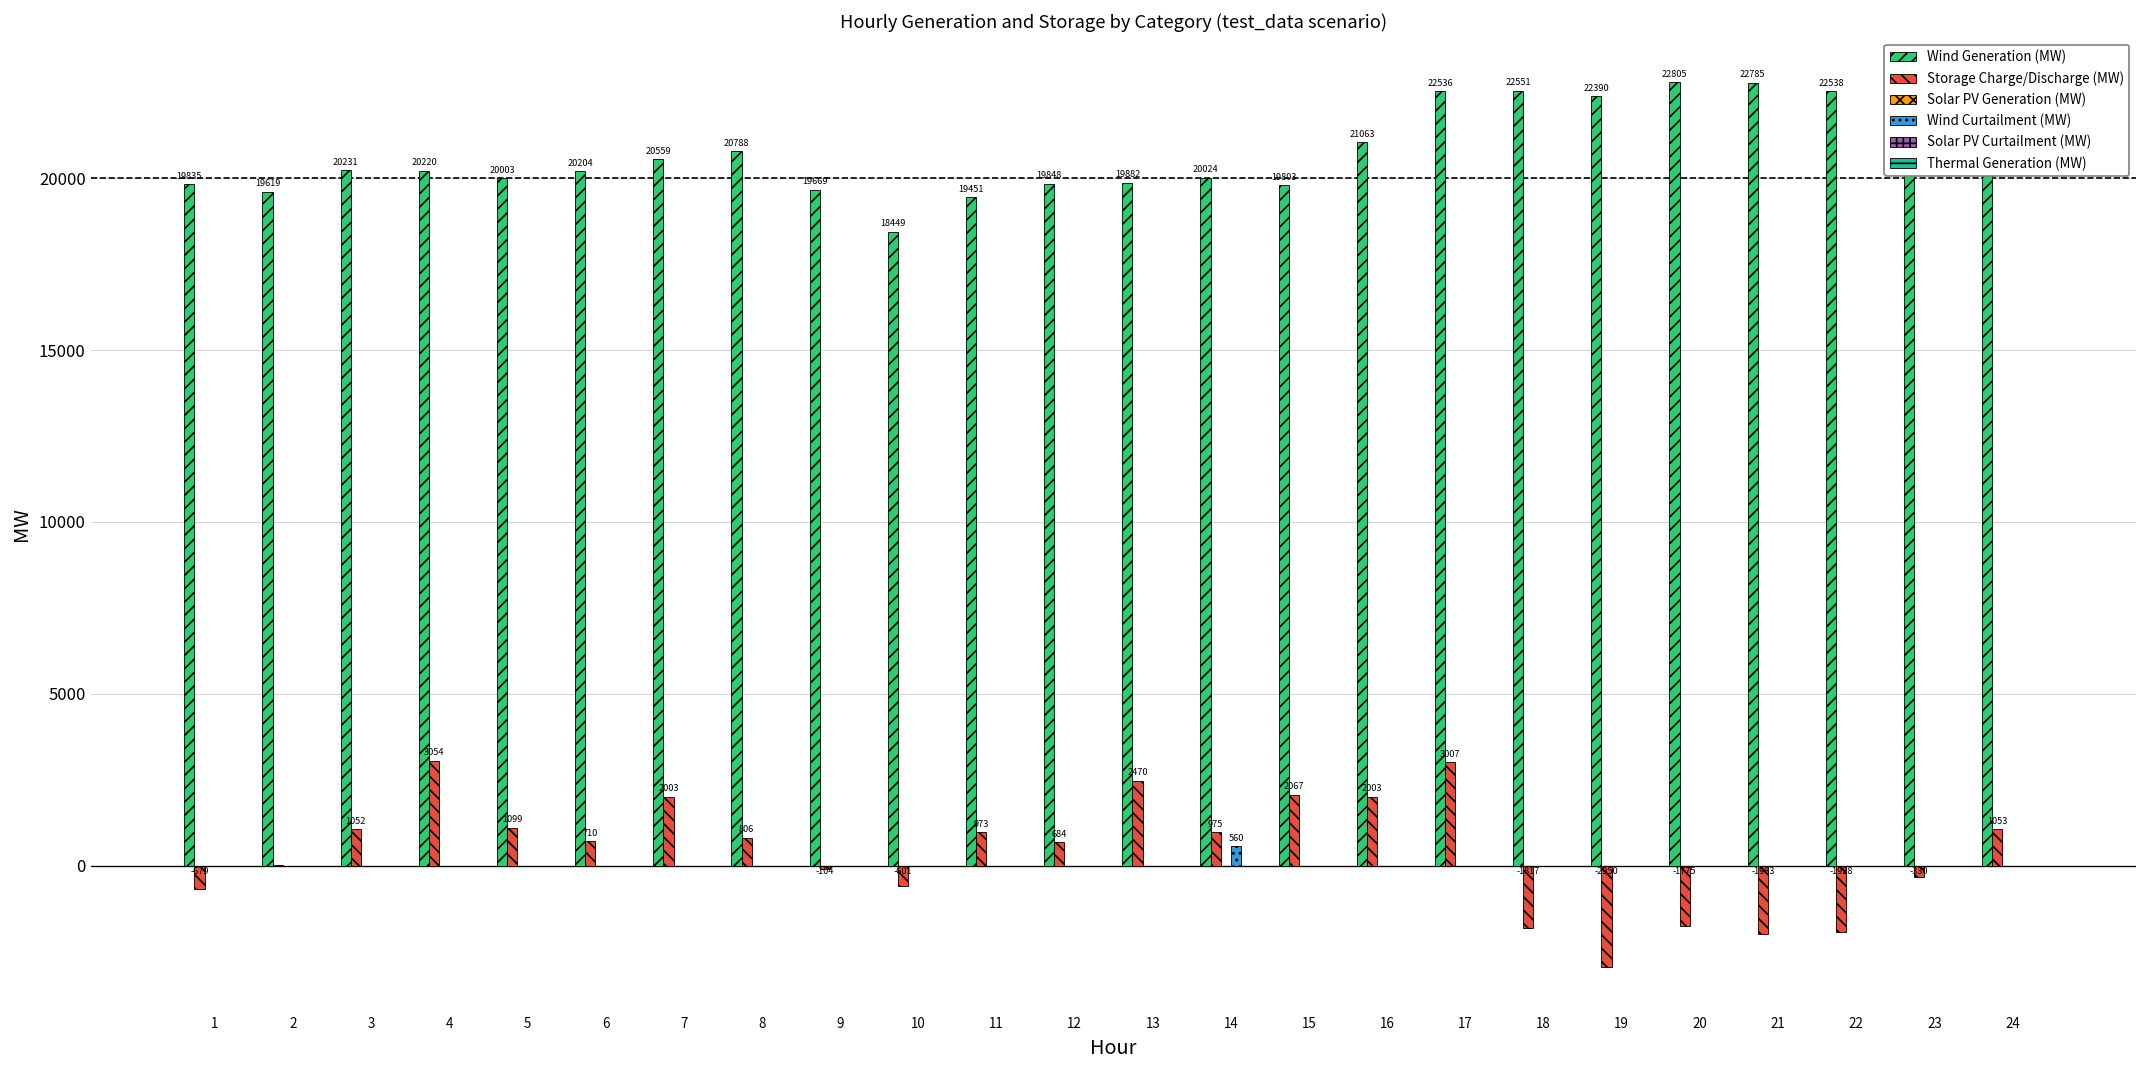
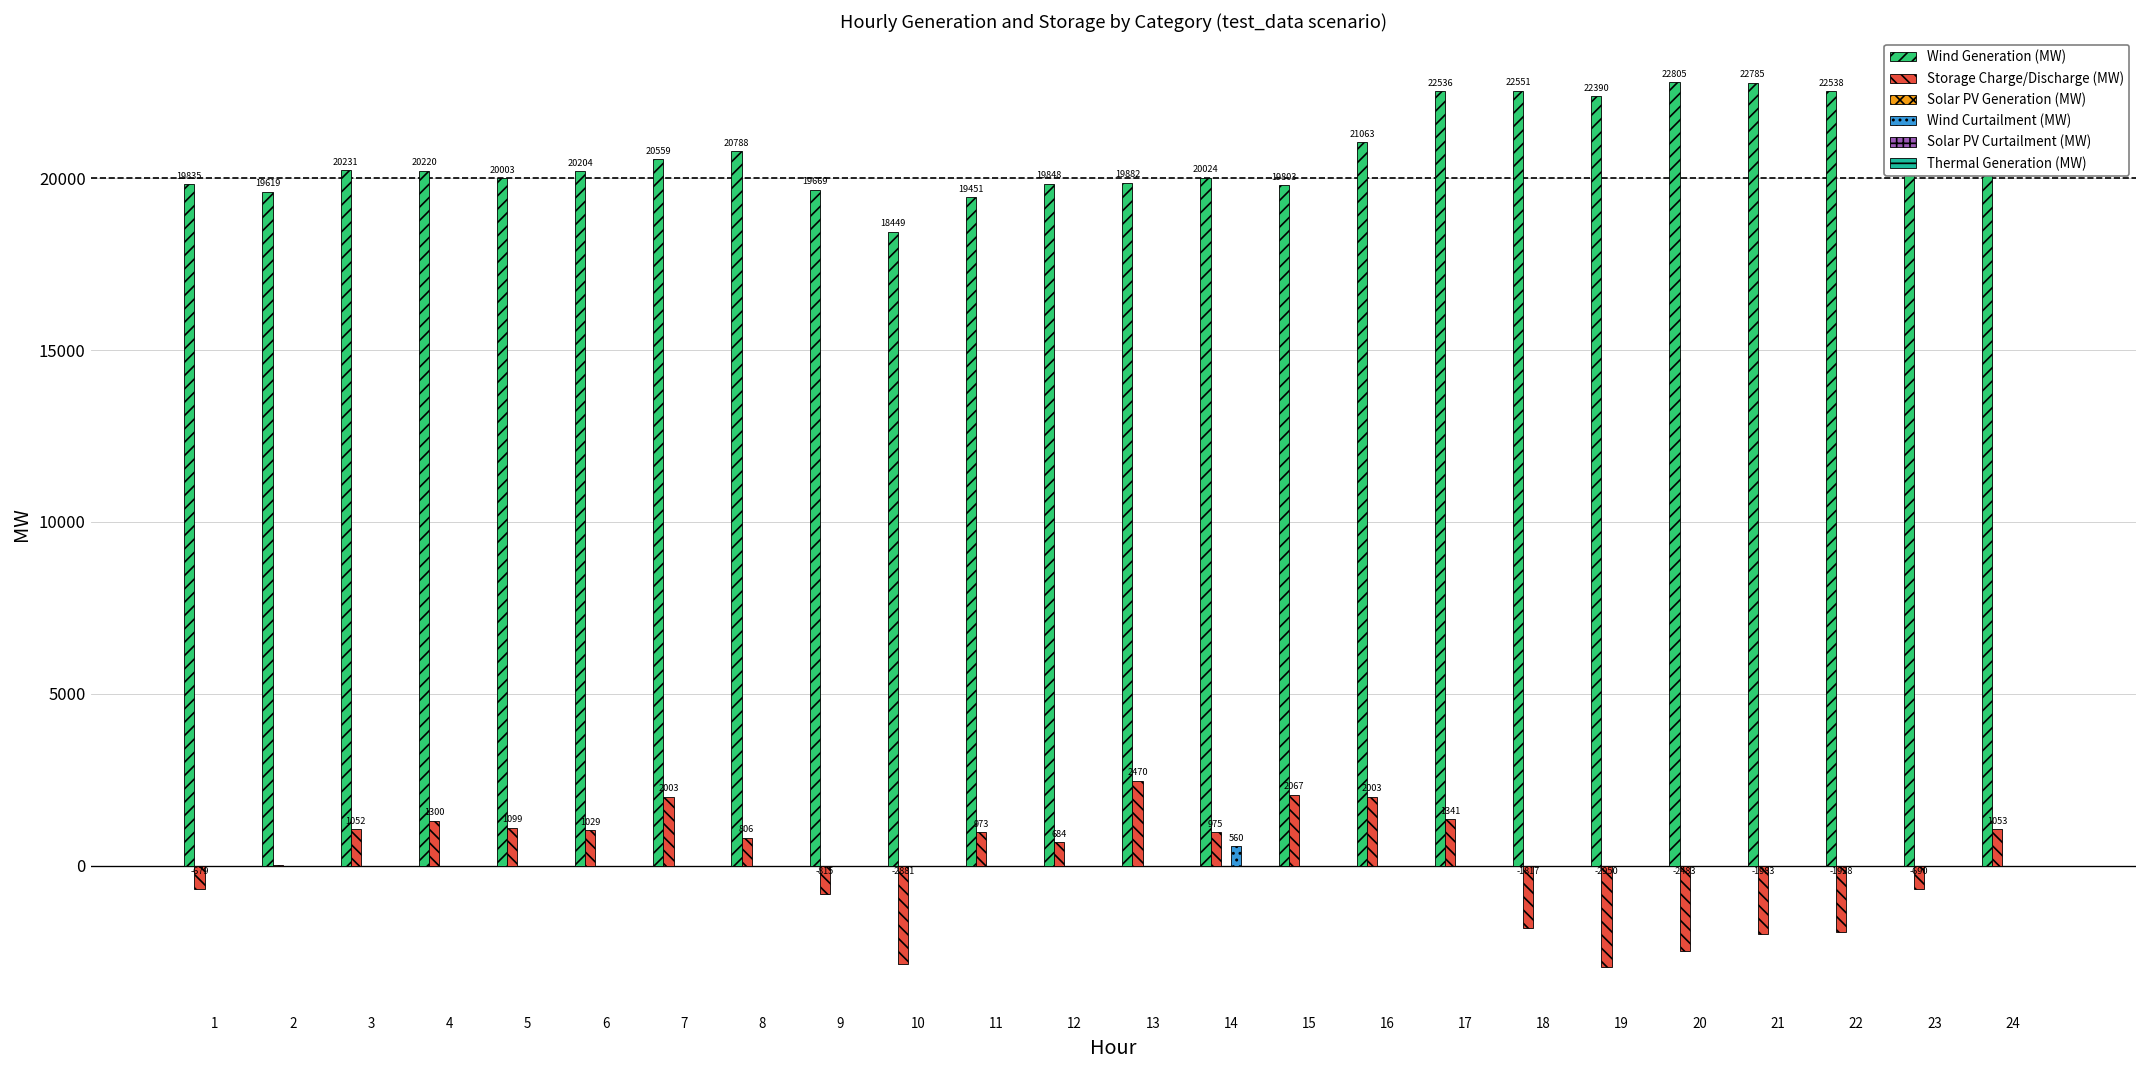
  {
    "Storage Charge/Discharge (MW)": {
      "1": -679,
      "3": 1052,
-     "4": 3054,
+     "4": 1300,
      "5": 1099,
-     "6": 710,
+     "6": 1029,
      "7": 2003,
      "8": 806,
-     "9": -104,
-     "10": -601,
+     "9": -815,
+     "10": -2881,
      "11": 973,
      "12": 684,
      "13": 2470,
      "14": 975,
      "15": 2067,
      "16": 2003,
-     "17": 3007,
+     "17": 1341,
      "18": -1817,
      "19": -2950,
-     "20": -1775,
+     "20": -2483,
      "21": -1983,
      "22": -1928,
-     "23": -330,
+     "23": -690,
      "24": 1053
    },
    "Solar PV Generation (MW)": {
      "1": 0,
      "2": 0,
      "3": 0,
      "4": 0,
      "5": 0,
      "6": 0,
      "7": 0,
      "8": 0,
      "9": 0,
      "10": 0,
      "11": 0,
      "12": 0,
      "13": 0,
      "14": 0,
      "15": 0,
      "16": 0,
      "17": 0,
      "18": 0,
      "19": 0,
      "20": 0,
      "21": 0,
      "22": 0,
      "23": 0,
      "24": 0
    },
    "Wind Curtailment (MW)": {
      "14": 560
    },
    "Solar PV Curtailment (MW)": {
      "1": 0,
      "2": 0,
      "3": 0,
      "4": 0,
      "5": 0,
      "6": 0,
      "7": 0,
      "8": 0,
      "9": 0,
      "10": 0,
      "11": 0,
      "12": 0,
      "13": 0,
      "14": 0,
      "15": 0,
      "16": 0,
      "17": 0,
      "18": 0,
      "19": 0,
      "20": 0,
      "21": 0,
      "22": 0,
      "23": 0,
      "24": 0
    }
  }
